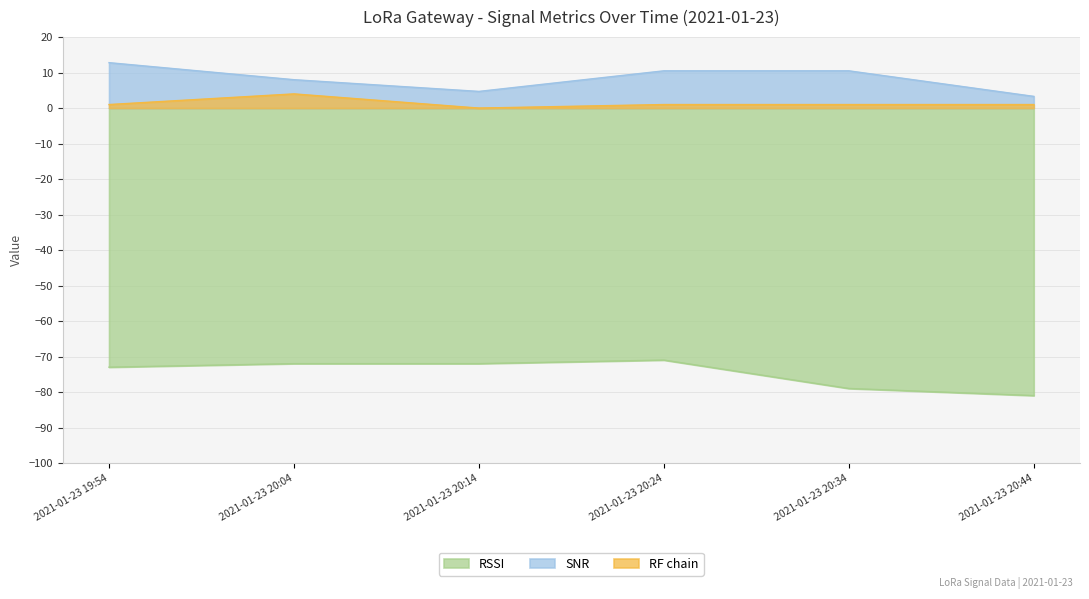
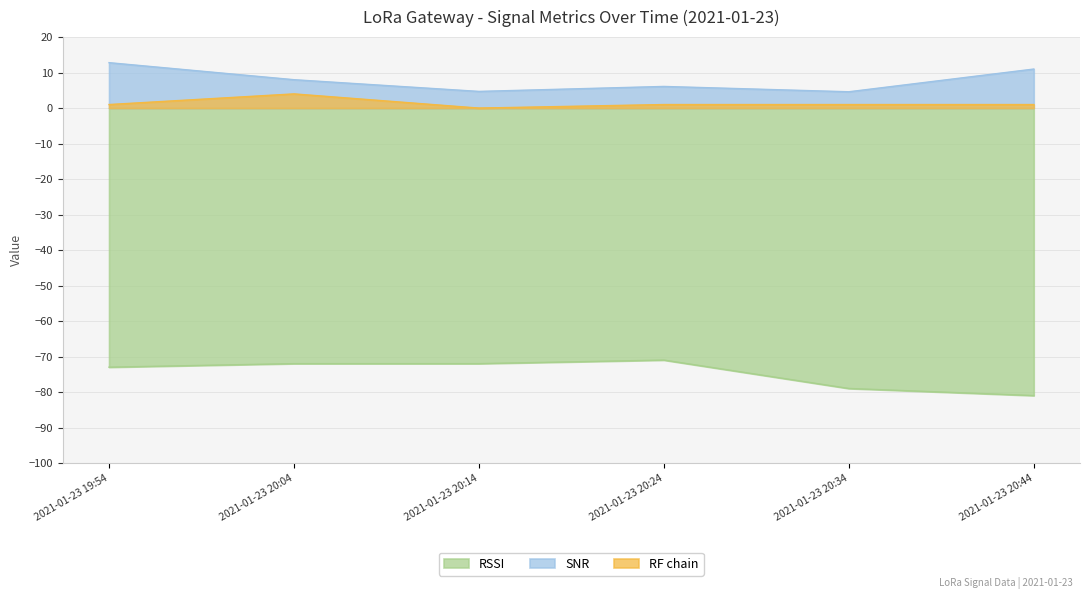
  {
    "SNR": {
      "2021-01-23 19:54": 13,
      "2021-01-23 20:04": 8,
      "2021-01-23 20:14": 5,
-     "2021-01-23 20:24": 11,
-     "2021-01-23 20:34": 11,
-     "2021-01-23 20:44": 3
+     "2021-01-23 20:24": 6,
+     "2021-01-23 20:34": 5,
+     "2021-01-23 20:44": 11
    },
    "RF chain": {
      "2021-01-23 19:54": 1,
      "2021-01-23 20:04": 4,
      "2021-01-23 20:24": 1,
      "2021-01-23 20:34": 1,
      "2021-01-23 20:44": 1
    }
  }
